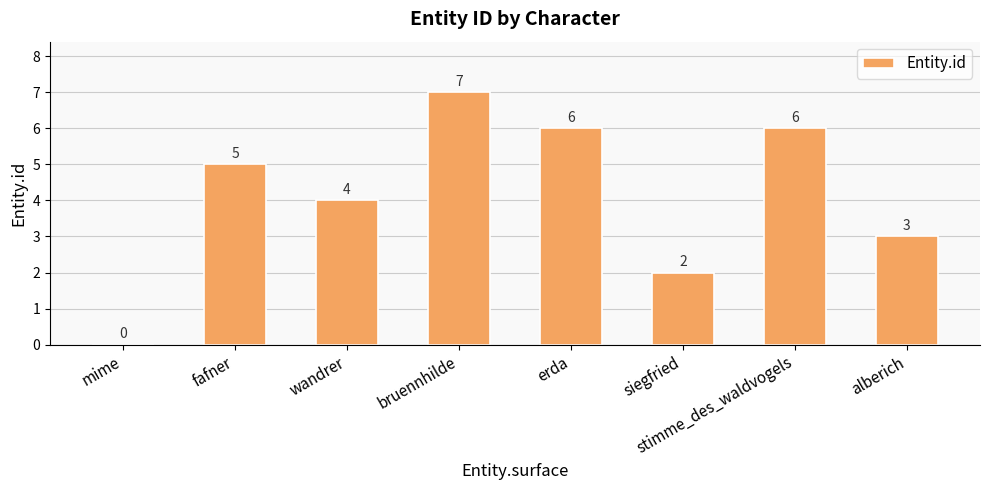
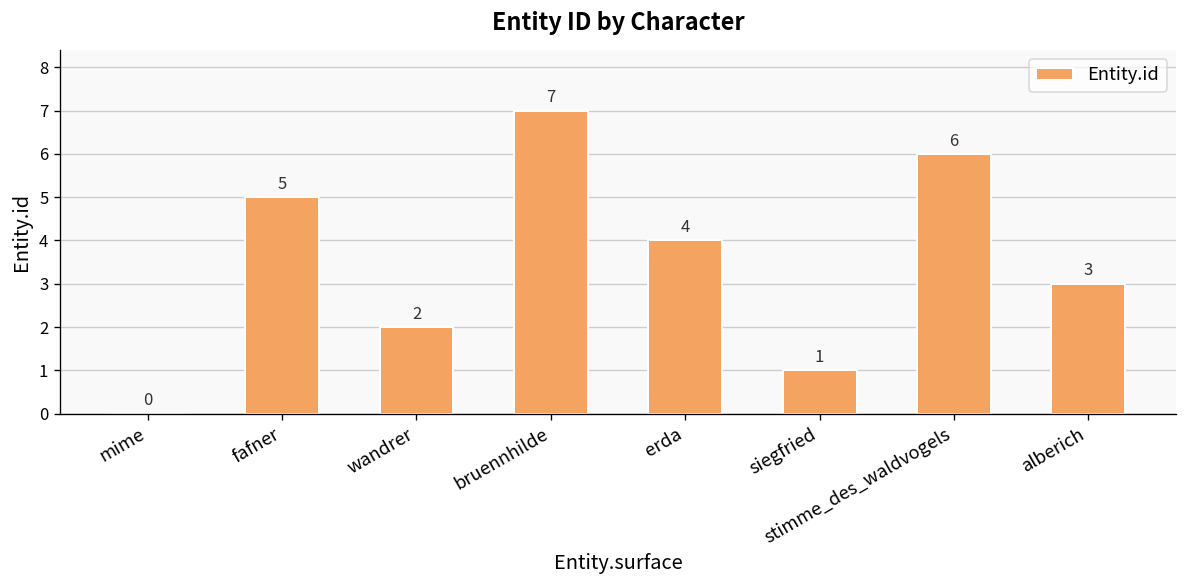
  {
    "mime": 0,
    "fafner": 5,
-   "wandrer": 4,
+   "wandrer": 2,
    "bruennhilde": 7,
-   "erda": 6,
-   "siegfried": 2,
+   "erda": 4,
+   "siegfried": 1,
    "stimme_des_waldvogels": 6,
    "alberich": 3
  }
